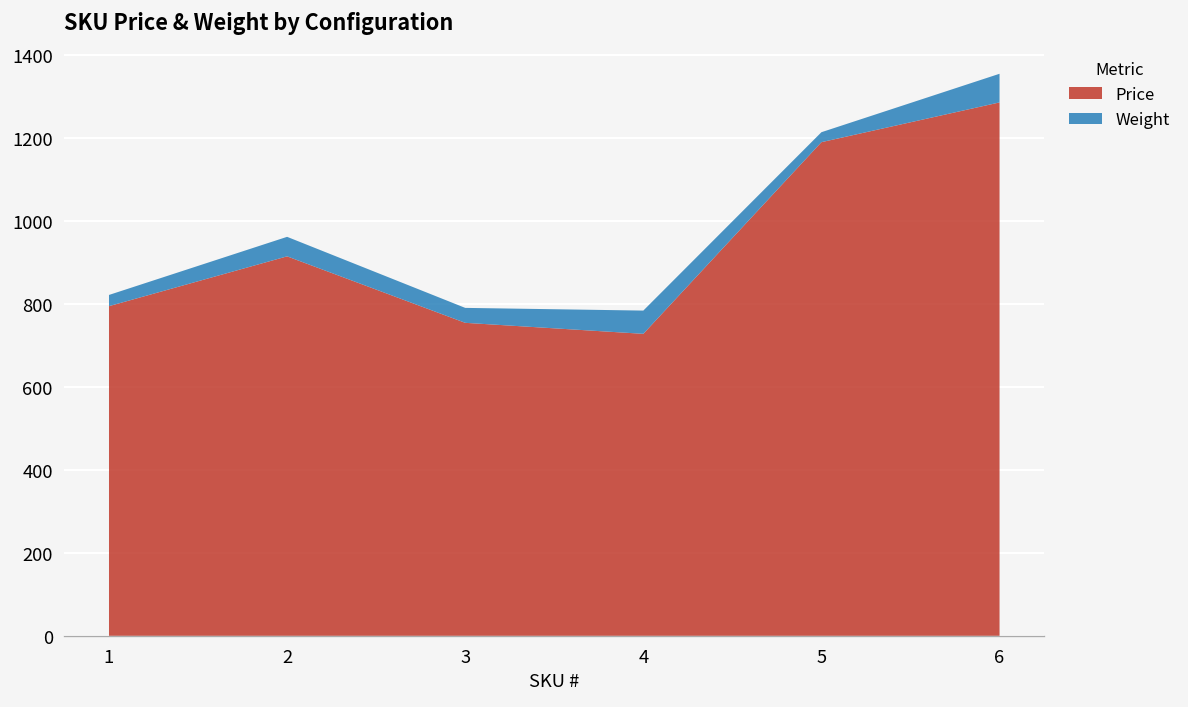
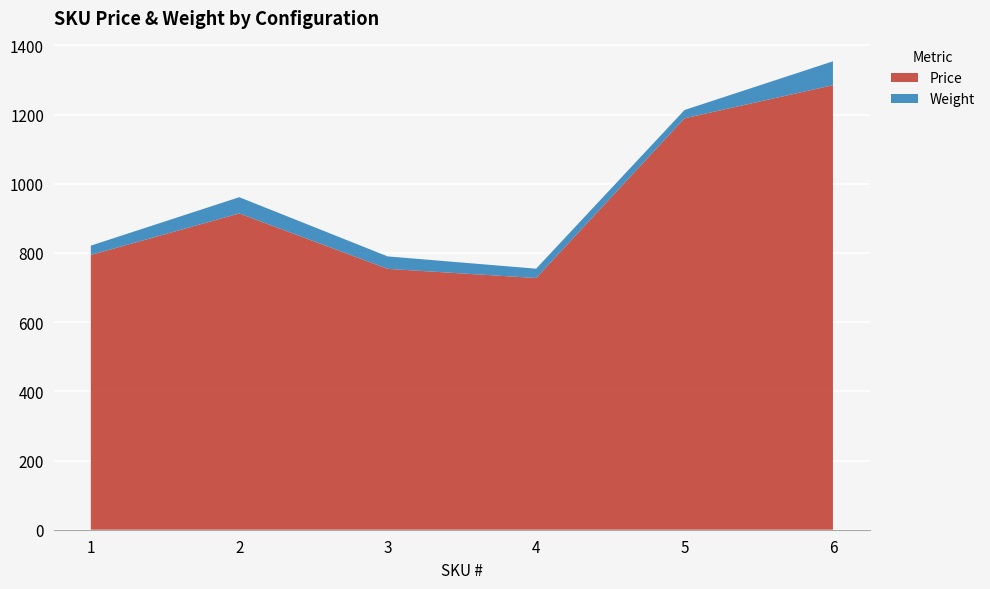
  {
    "Price": {
      "1": 790,
      "2": 910,
      "3": 750,
      "4": 730,
      "5": 1190,
      "6": 1290
    },
    "Weight": {
      "1": 30,
      "2": 50,
      "3": 40,
-     "4": 60,
+     "4": 30,
      "5": 20,
      "6": 70
    }
  }
